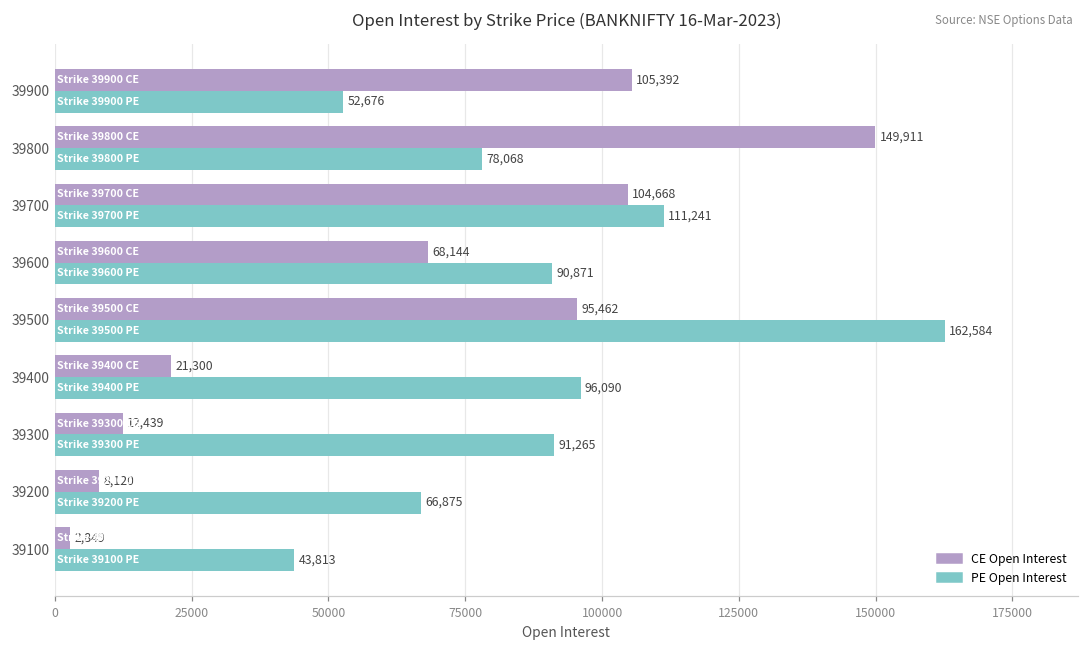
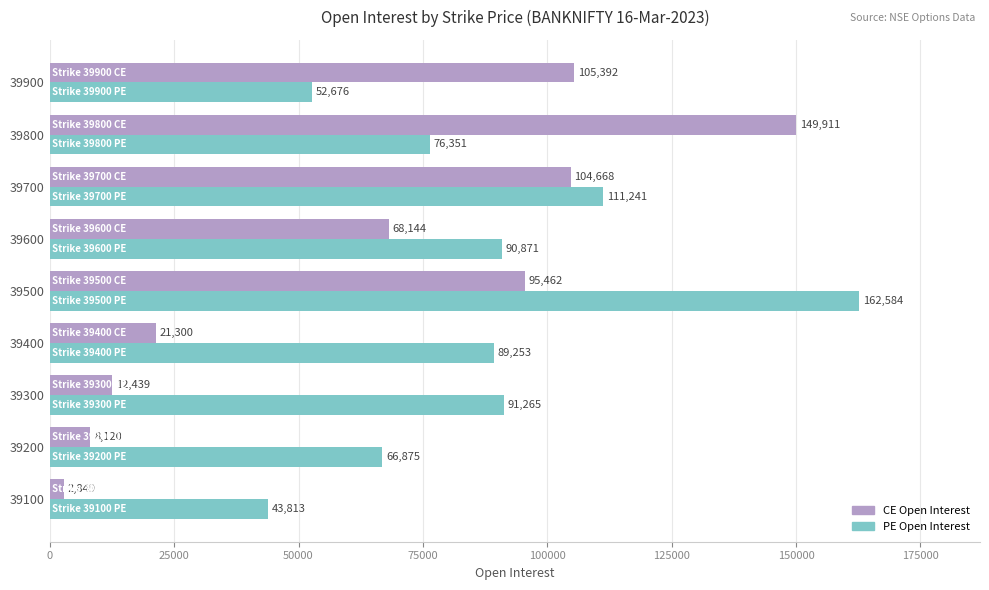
  {
    "CE Open Interest": {
      "39900": "105,392",
      "39800": "149,911",
      "39700": "104,668",
      "39600": "68,144",
      "39500": "95,462",
      "39400": "21,300",
      "39200": "8,120",
      "39100": "2,849"
    },
    "PE Open Interest": {
      "39900": "52,676",
-     "39800": "78,068",
+     "39800": "76,351",
      "39700": "111,241",
      "39600": "90,871",
      "39500": "162,584",
-     "39400": "96,090",
+     "39400": "89,253",
      "39300": "91,265",
      "39200": "66,875",
      "39100": "43,813"
    }
  }
